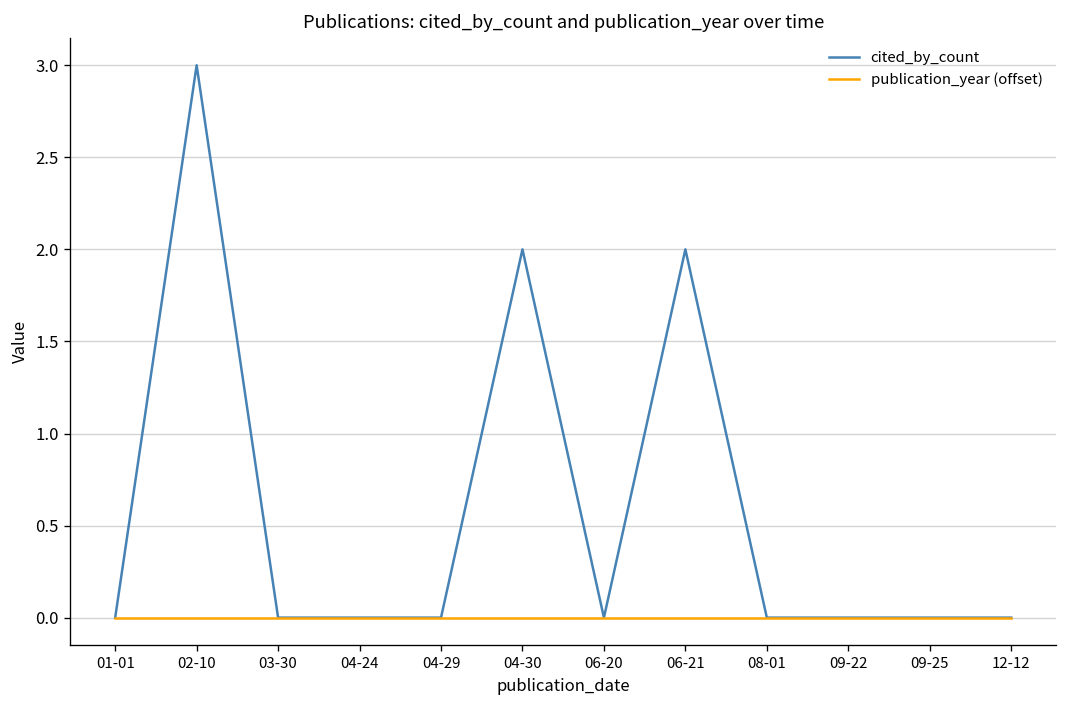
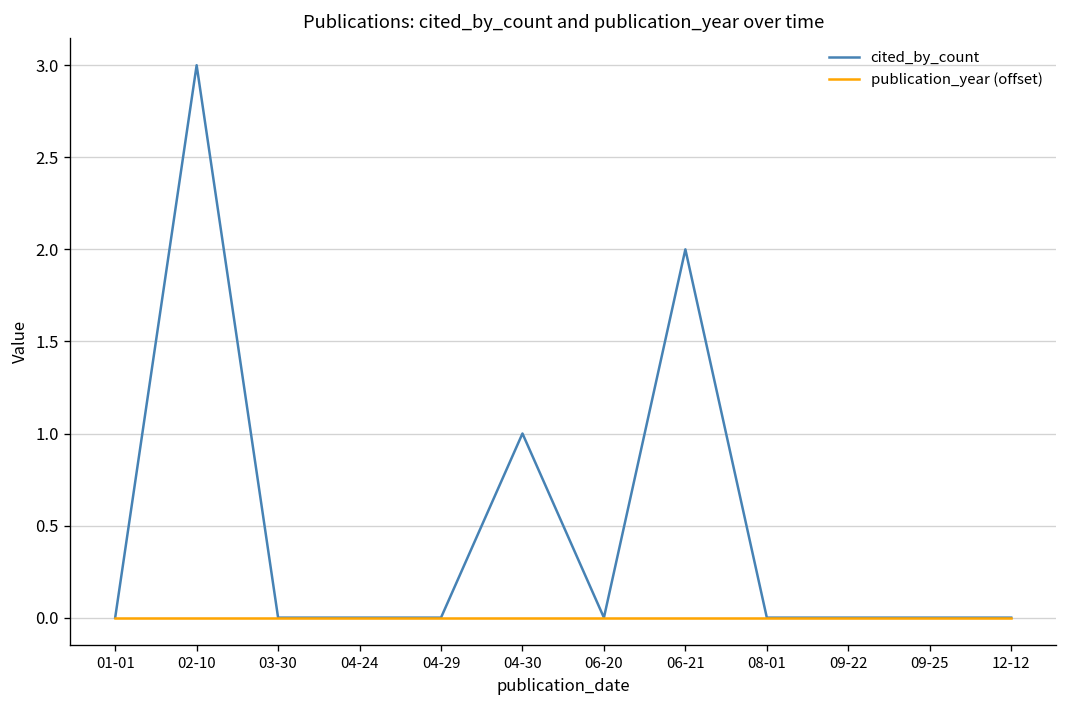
  {
    "cited_by_count": {
      "02-10": 3,
-     "04-30": 2,
+     "04-30": 1,
      "06-21": 2
    },
    "publication_year (offset)": {
      "02-10": 0,
      "04-30": 0,
      "06-21": 0
    }
  }
